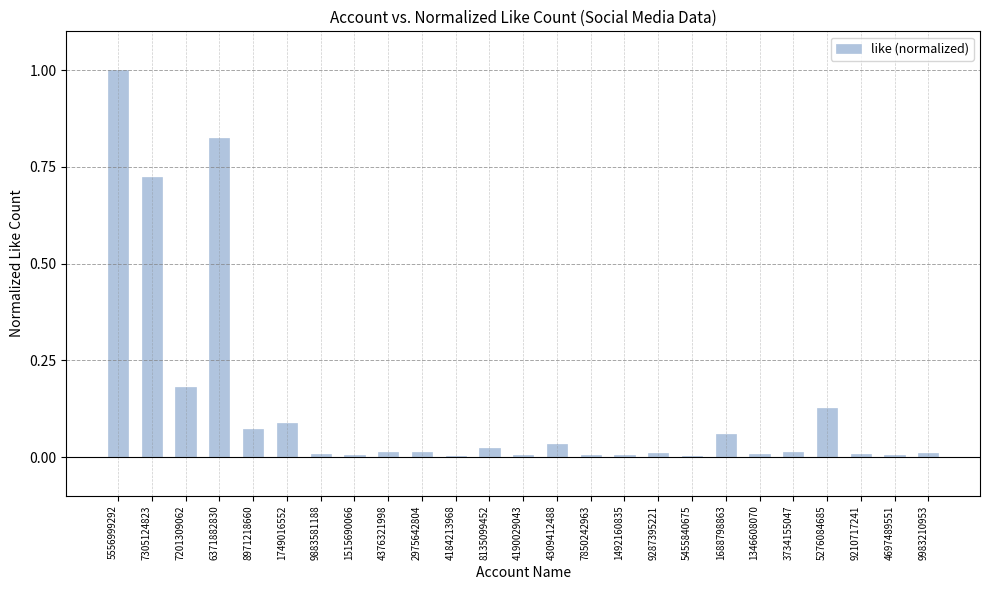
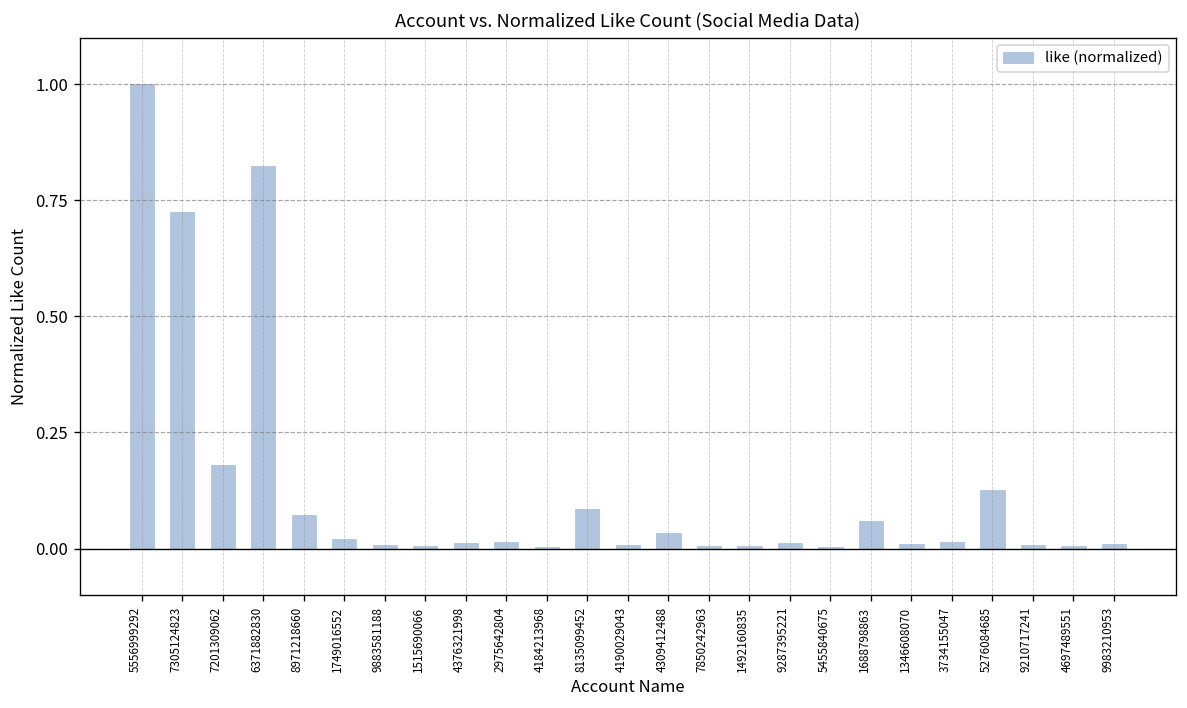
  {
    "5556999292": 1.00,
    "7305124823": 0.72,
    "7201309062": 0.18,
    "6371882830": 0.82,
    "8971218660": 0.07,
-   "1749016552": 0.09,
+   "1749016552": 0.02,
    "9883581188": 0.01,
    "4376321998": 0.01,
    "2975642804": 0.01,
-   "8135099452": 0.02,
+   "8135099452": 0.08,
    "4190029043": 0.01,
    "4309412488": 0.03,
    "9287395221": 0.01,
    "1688798863": 0.06,
    "1346608070": 0.01,
    "3734155047": 0.01,
    "5276084685": 0.13,
    "9210717241": 0.01,
    "9983210953": 0.01
  }
